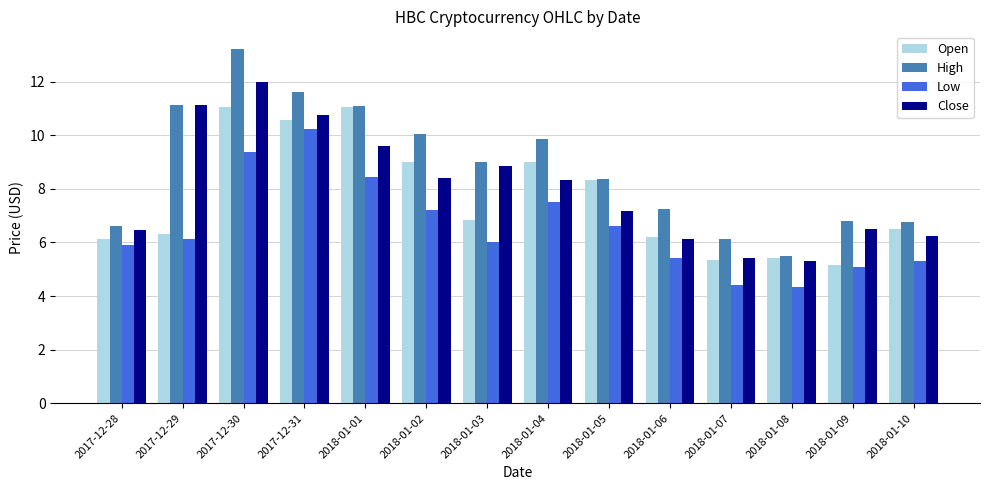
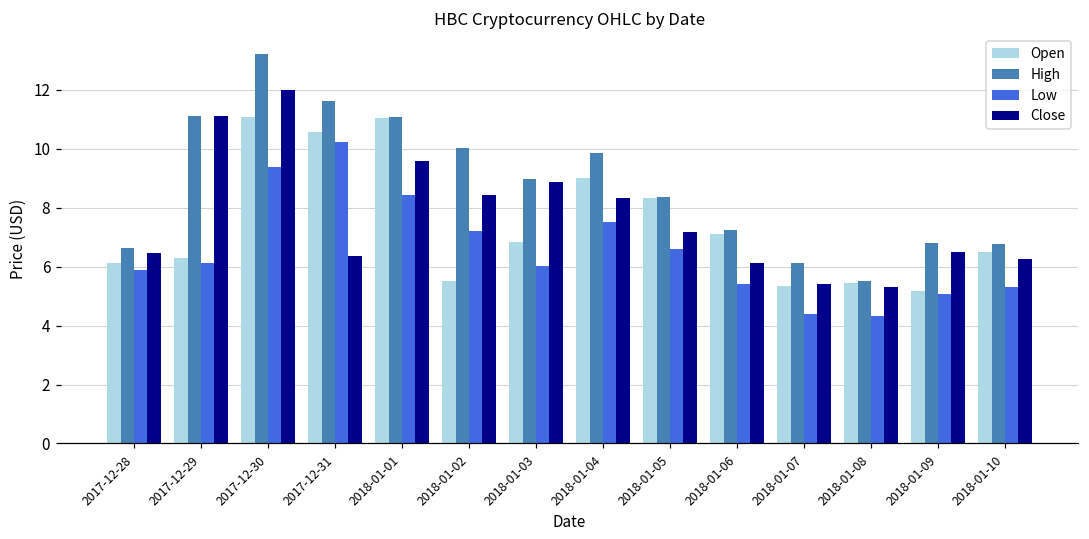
  {
    "Open": {
      "2017-12-28": 6.1,
      "2017-12-29": 6.3,
      "2017-12-30": 11.1,
      "2017-12-31": 10.6,
      "2018-01-01": 11.1,
-     "2018-01-02": 9.0,
+     "2018-01-02": 5.5,
      "2018-01-03": 6.8,
      "2018-01-04": 9.0,
      "2018-01-05": 8.3,
-     "2018-01-06": 6.2,
+     "2018-01-06": 7.1,
      "2018-01-07": 5.3,
      "2018-01-08": 5.4,
      "2018-01-09": 5.2,
      "2018-01-10": 6.5
    },
    "Close": {
      "2017-12-28": 6.5,
      "2017-12-29": 11.1,
      "2017-12-30": 12.0,
-     "2017-12-31": 10.8,
+     "2017-12-31": 6.4,
      "2018-01-01": 9.6,
      "2018-01-02": 8.4,
      "2018-01-03": 8.9,
      "2018-01-04": 8.3,
      "2018-01-05": 7.2,
      "2018-01-06": 6.1,
      "2018-01-07": 5.4,
      "2018-01-08": 5.3,
      "2018-01-09": 6.5,
      "2018-01-10": 6.3
    }
  }
